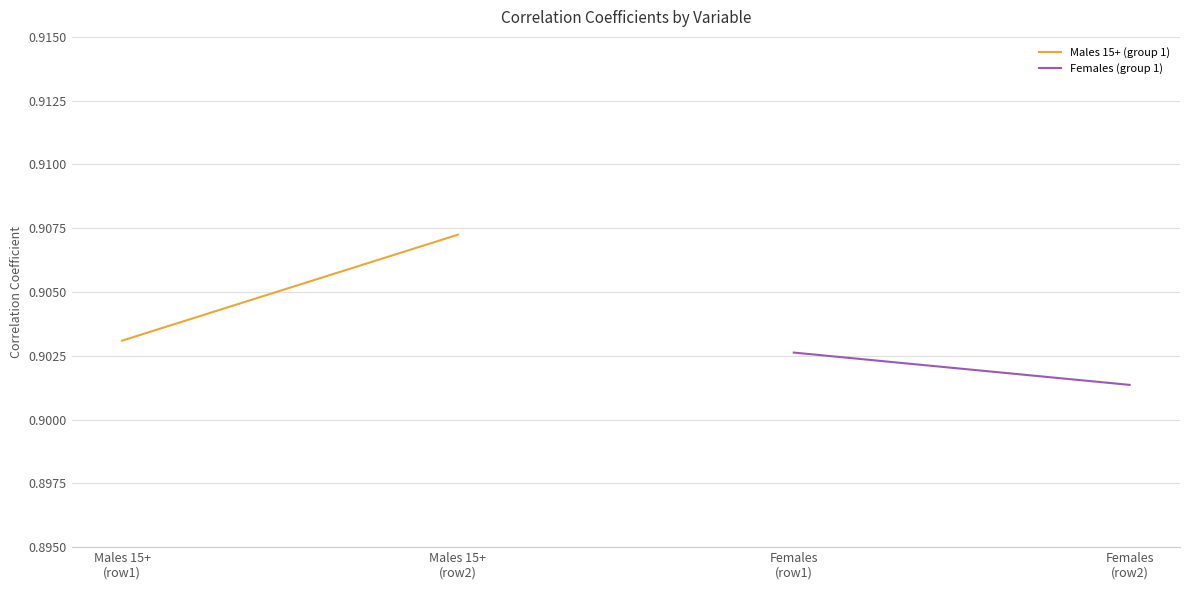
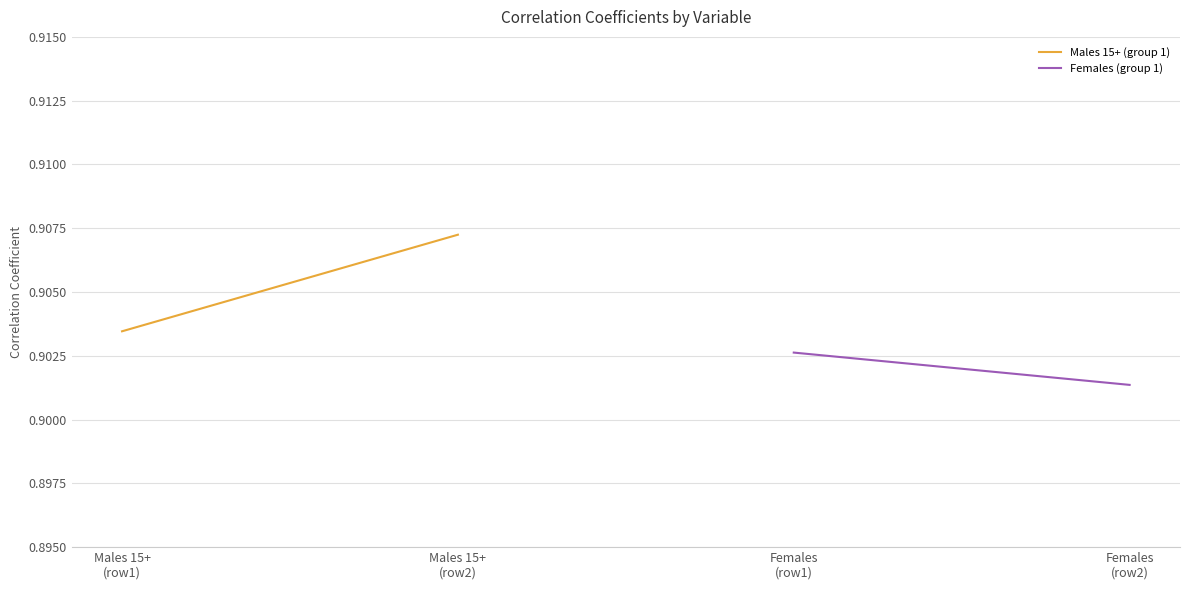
  {
    "Males 15+ (group 1)": {
-     "Males 15+ (row1)": 0.9031,
+     "Males 15+ (row1)": 0.9035,
      "Males 15+ (row2)": 0.9072
    },
    "Females (group 1)": {
      "Females (row1)": 0.9026,
      "Females (row2)": 0.9014
    }
  }
